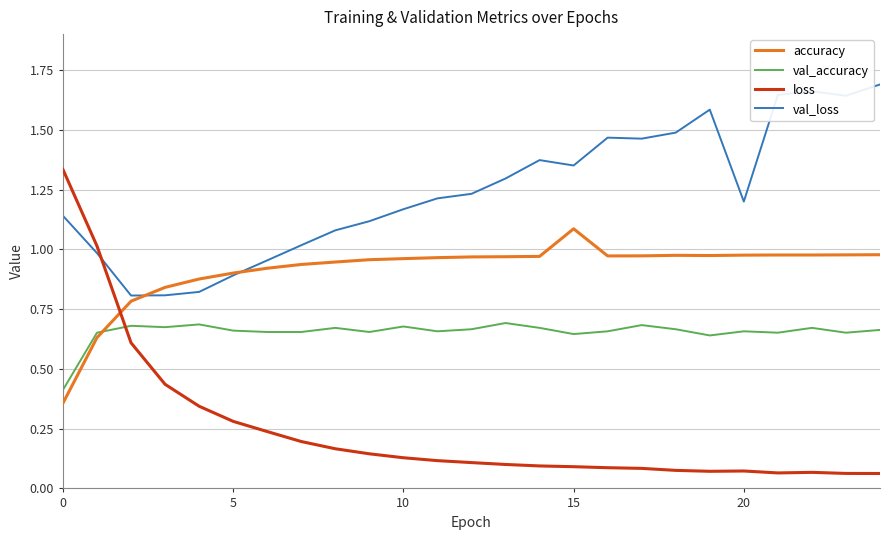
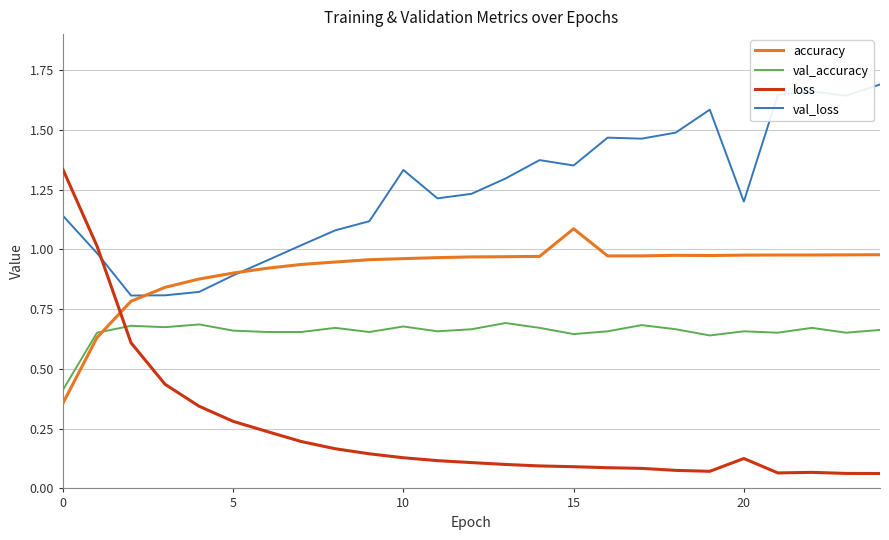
  {
    "accuracy": {
      "0": 0.36,
      "10": 0.96,
      "15": 1.09,
      "20": 0.98
    },
    "val_accuracy": {
      "0": 0.41,
      "5": 0.66,
      "10": 0.68,
      "15": 0.65,
      "20": 0.66
    },
    "loss": {
      "0": 1.33,
      "5": 0.28,
      "10": 0.13,
      "15": 0.09,
-     "20": 0.07
+     "20": 0.13
    },
    "val_loss": {
      "0": 1.14,
-     "10": 1.17,
+     "10": 1.33,
      "15": 1.35,
      "20": 1.20
    }
  }
